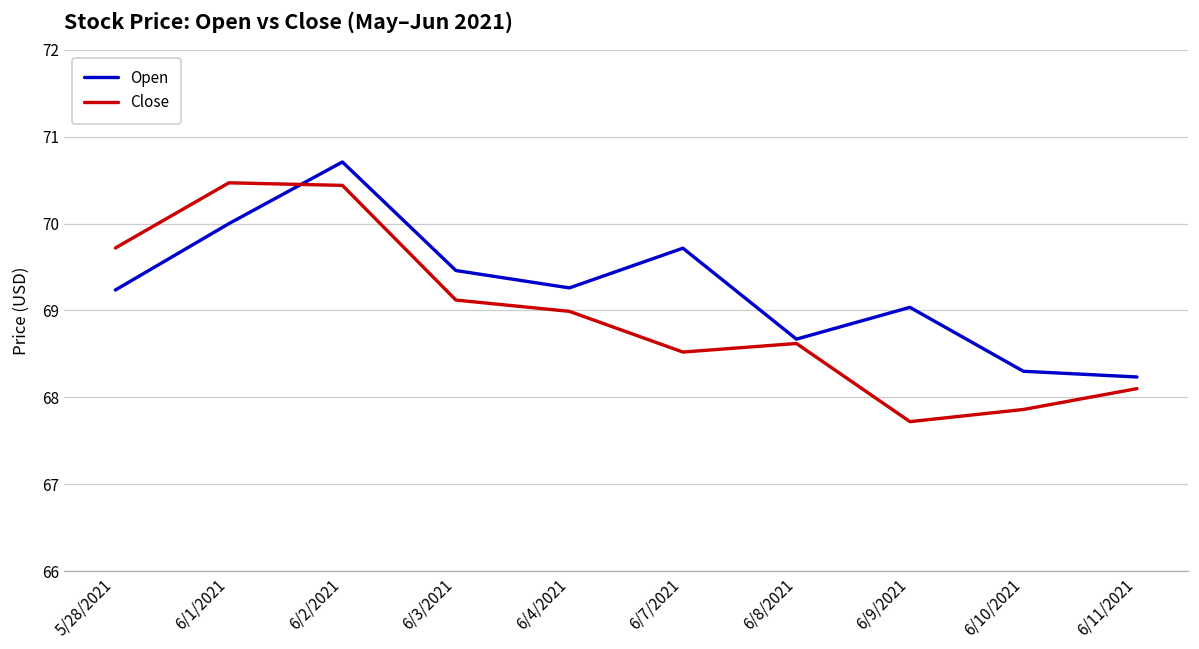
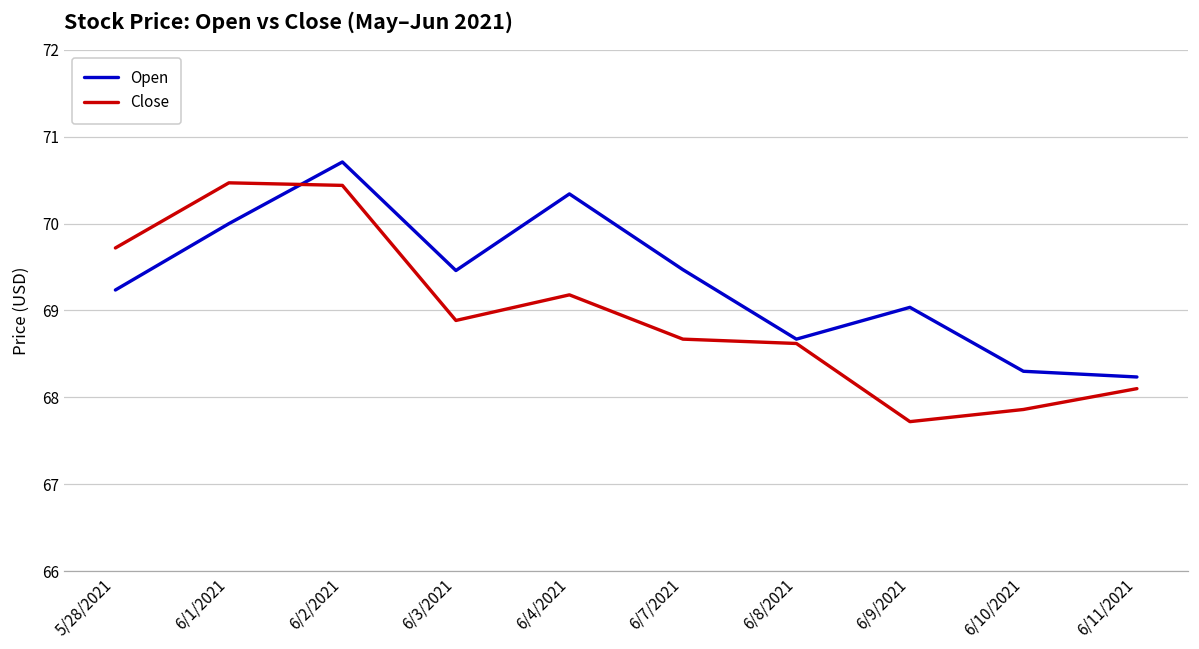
  {
    "Open": {
      "5/28/2021": 69.2,
      "6/1/2021": 70.0,
      "6/2/2021": 70.7,
      "6/3/2021": 69.5,
-     "6/4/2021": 69.3,
-     "6/7/2021": 69.7,
+     "6/4/2021": 70.3,
+     "6/7/2021": 69.5,
      "6/8/2021": 68.7,
      "6/9/2021": 69.0,
      "6/10/2021": 68.3,
      "6/11/2021": 68.2
    },
    "Close": {
      "5/28/2021": 69.7,
      "6/1/2021": 70.5,
      "6/2/2021": 70.4,
-     "6/3/2021": 69.1,
-     "6/4/2021": 69.0,
-     "6/7/2021": 68.5,
+     "6/3/2021": 68.9,
+     "6/4/2021": 69.2,
+     "6/7/2021": 68.7,
      "6/8/2021": 68.6,
      "6/9/2021": 67.7,
      "6/10/2021": 67.9,
      "6/11/2021": 68.1
    }
  }
